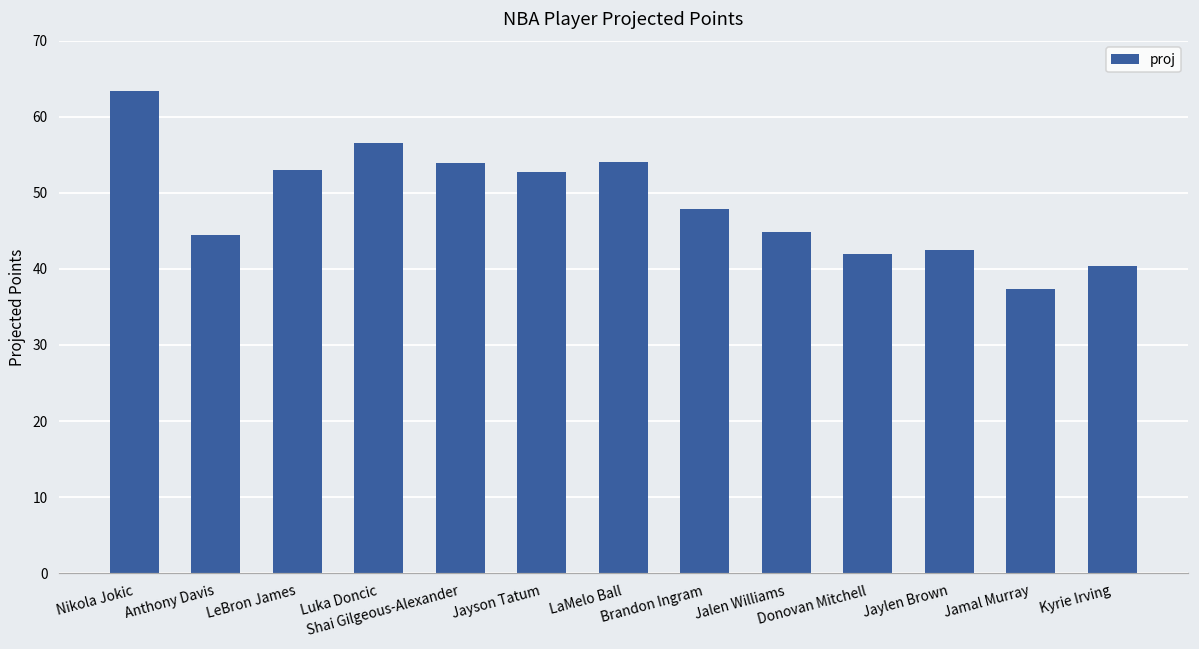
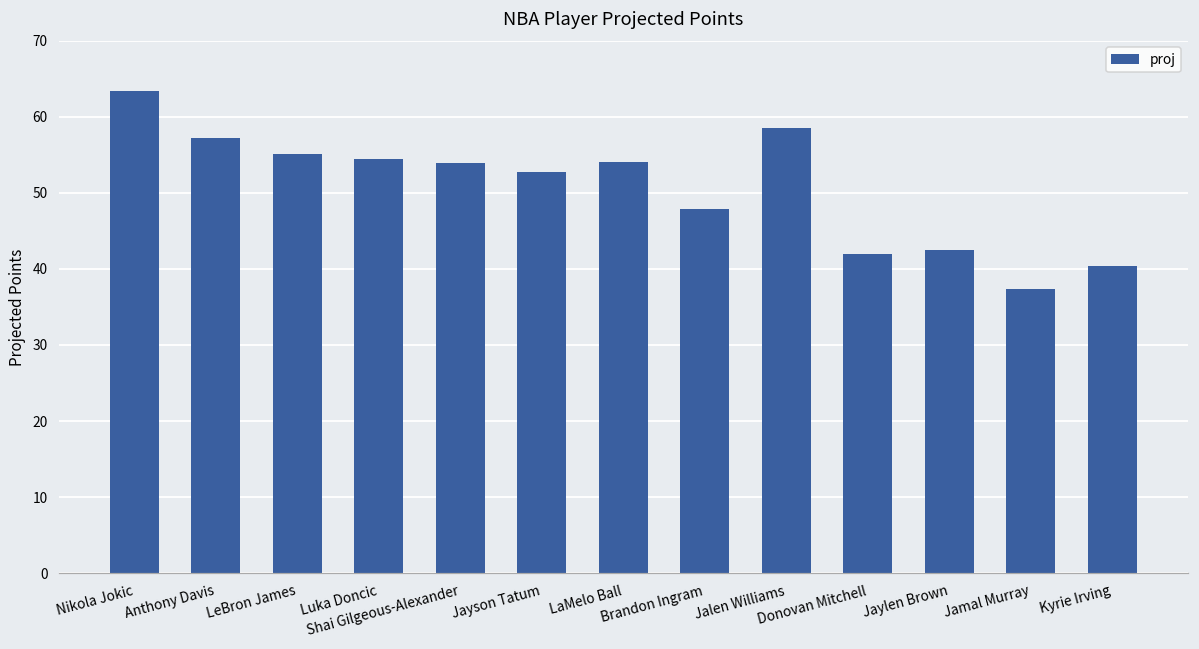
  {
    "Nikola Jokic": 63,
-   "Anthony Davis": 45,
-   "LeBron James": 53,
-   "Luka Doncic": 56,
+   "Anthony Davis": 57,
+   "LeBron James": 55,
+   "Luka Doncic": 54,
    "Shai Gilgeous-Alexander": 54,
    "Jayson Tatum": 53,
    "LaMelo Ball": 54,
    "Brandon Ingram": 48,
-   "Jalen Williams": 45,
+   "Jalen Williams": 58,
    "Donovan Mitchell": 42,
    "Jaylen Brown": 42,
    "Jamal Murray": 37,
    "Kyrie Irving": 40
  }
